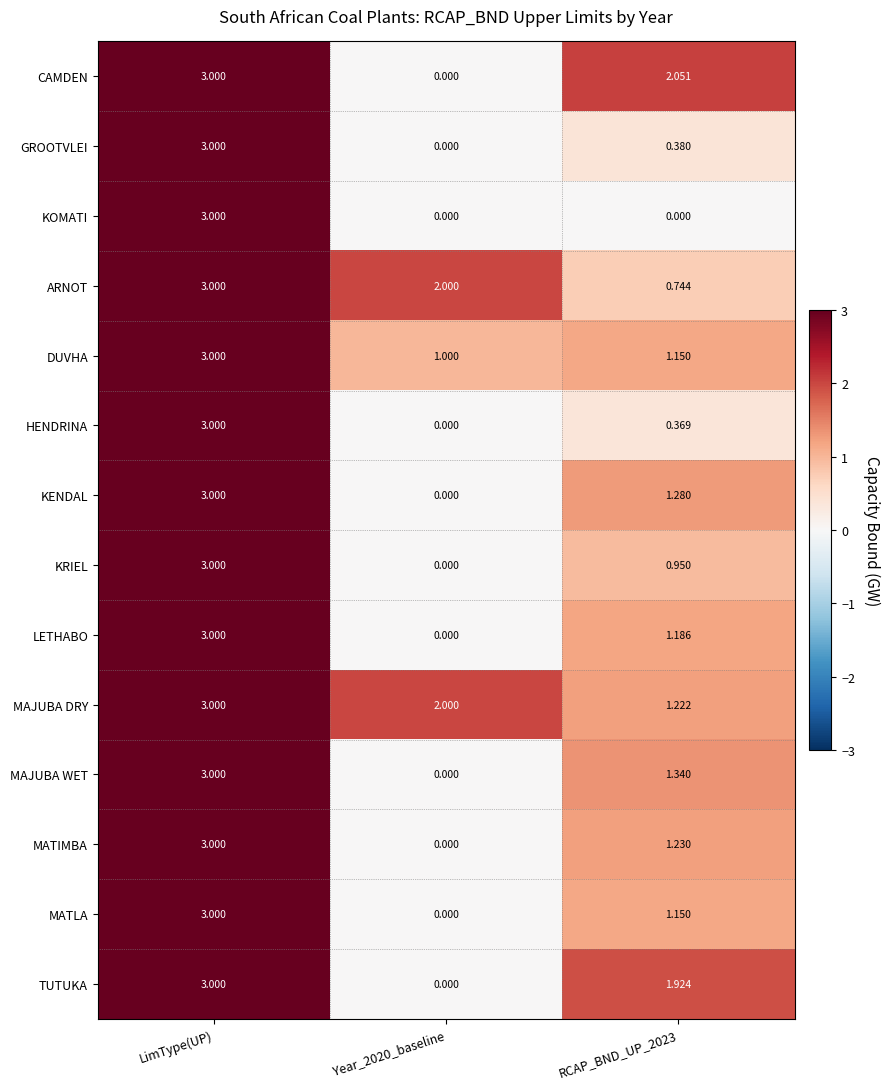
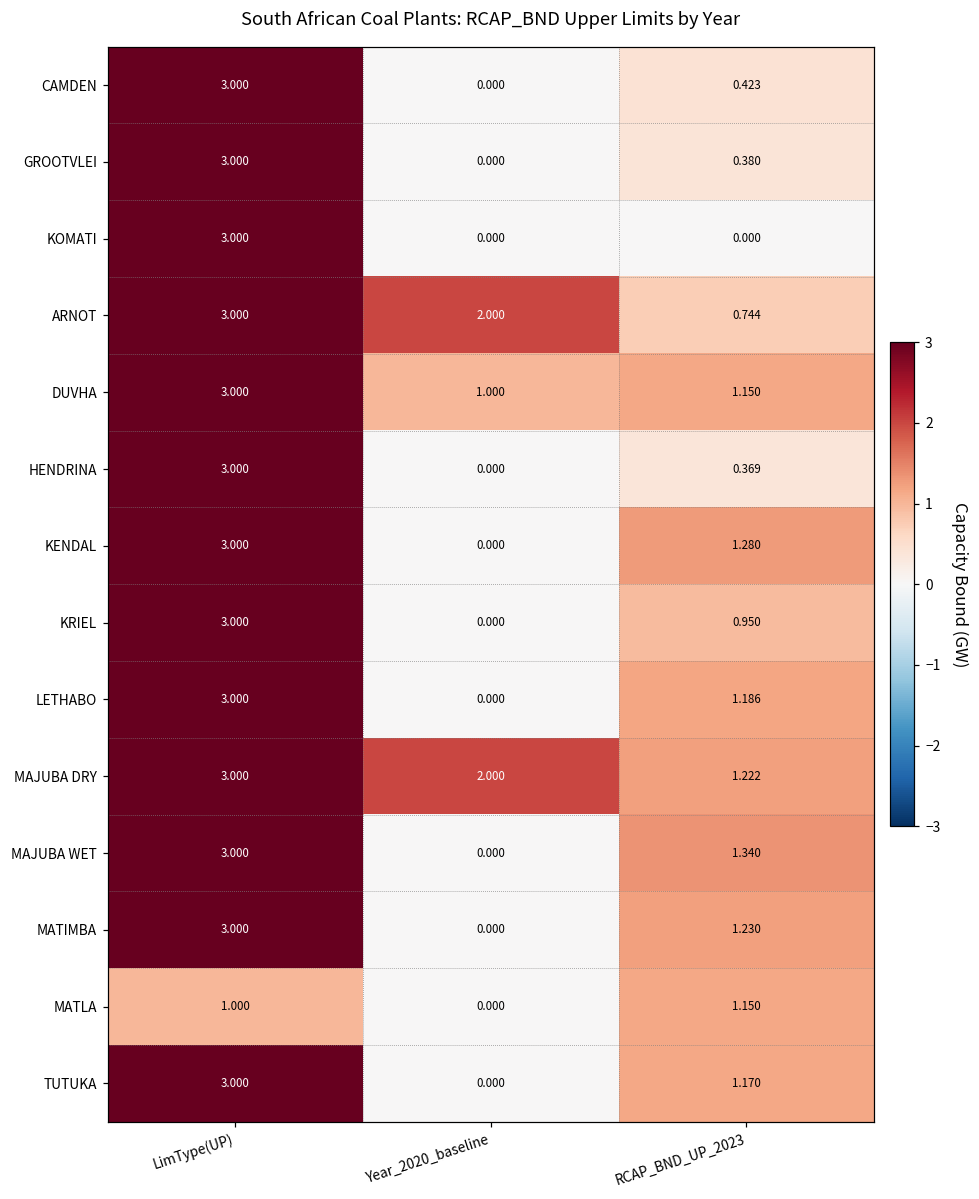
  {
    "CAMDEN": {
      "LimType(UP)": 3.000,
      "Year_2020_baseline": 0.000,
-     "RCAP_BND_UP_2023": 2.051
+     "RCAP_BND_UP_2023": 0.423
    },
    "GROOTVLEI": {
      "LimType(UP)": 3.000,
      "Year_2020_baseline": 0.000,
      "RCAP_BND_UP_2023": 0.380
    },
    "KOMATI": {
      "LimType(UP)": 3.000,
      "Year_2020_baseline": 0.000,
      "RCAP_BND_UP_2023": 0.000
    },
    "ARNOT": {
      "LimType(UP)": 3.000,
      "Year_2020_baseline": 2.000,
      "RCAP_BND_UP_2023": 0.744
    },
    "DUVHA": {
      "LimType(UP)": 3.000,
      "Year_2020_baseline": 1.000,
      "RCAP_BND_UP_2023": 1.150
    },
    "HENDRINA": {
      "LimType(UP)": 3.000,
      "Year_2020_baseline": 0.000,
      "RCAP_BND_UP_2023": 0.369
    },
    "KENDAL": {
      "LimType(UP)": 3.000,
      "Year_2020_baseline": 0.000,
      "RCAP_BND_UP_2023": 1.280
    },
    "KRIEL": {
      "LimType(UP)": 3.000,
      "Year_2020_baseline": 0.000,
      "RCAP_BND_UP_2023": 0.950
    },
    "LETHABO": {
      "LimType(UP)": 3.000,
      "Year_2020_baseline": 0.000,
      "RCAP_BND_UP_2023": 1.186
    },
    "MAJUBA DRY": {
      "LimType(UP)": 3.000,
      "Year_2020_baseline": 2.000,
      "RCAP_BND_UP_2023": 1.222
    },
    "MAJUBA WET": {
      "LimType(UP)": 3.000,
      "Year_2020_baseline": 0.000,
      "RCAP_BND_UP_2023": 1.340
    },
    "MATIMBA": {
      "LimType(UP)": 3.000,
      "Year_2020_baseline": 0.000,
      "RCAP_BND_UP_2023": 1.230
    },
    "MATLA": {
-     "LimType(UP)": 3.000,
+     "LimType(UP)": 1.000,
      "Year_2020_baseline": 0.000,
      "RCAP_BND_UP_2023": 1.150
    },
    "TUTUKA": {
      "LimType(UP)": 3.000,
      "Year_2020_baseline": 0.000,
-     "RCAP_BND_UP_2023": 1.924
+     "RCAP_BND_UP_2023": 1.170
    }
  }
